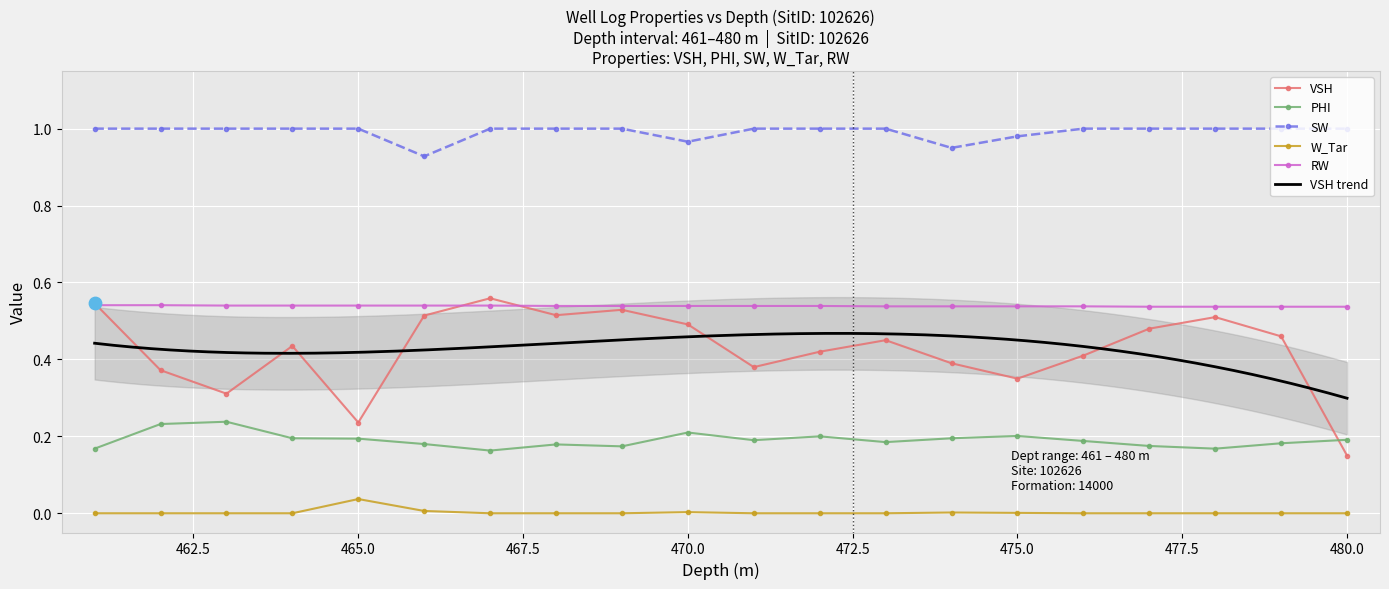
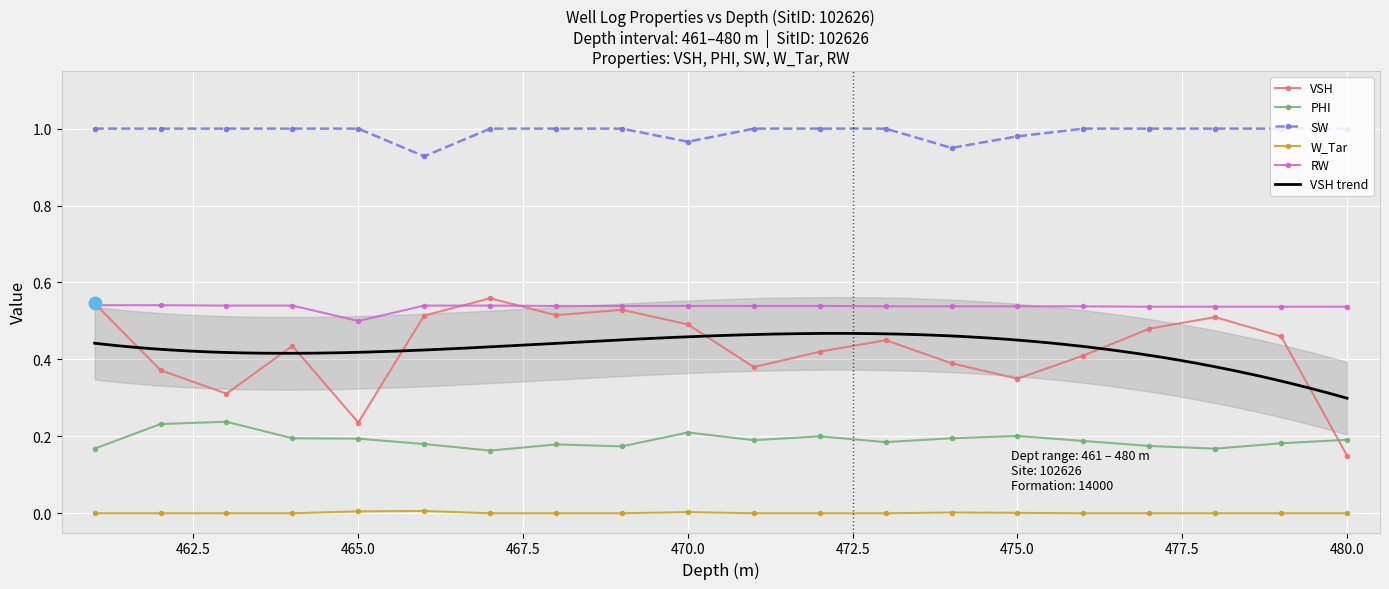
  {
    "VSH": {
      "465.0": 0.24,
      "470.0": 0.49,
      "475.0": 0.35,
      "480.0": 0.15
    },
    "SW": {
      "465.0": 1.00,
      "470.0": 0.97,
      "475.0": 0.98
    },
    "W_Tar": {
-     "465.0": 0.04,
+     "465.0": 0.01,
      "470.0": 0.00,
      "475.0": 0.00,
      "480.0": 0.00
    },
    "RW": {
-     "465.0": 0.54,
+     "465.0": 0.50,
      "470.0": 0.54,
      "475.0": 0.54,
      "480.0": 0.54
    },
    "VSH trend": {
      "480.0": 0.30
    }
  }
